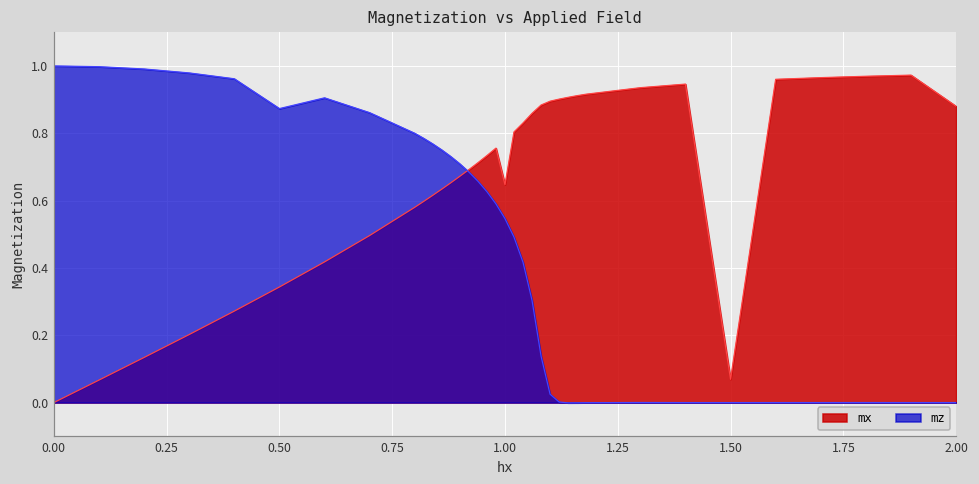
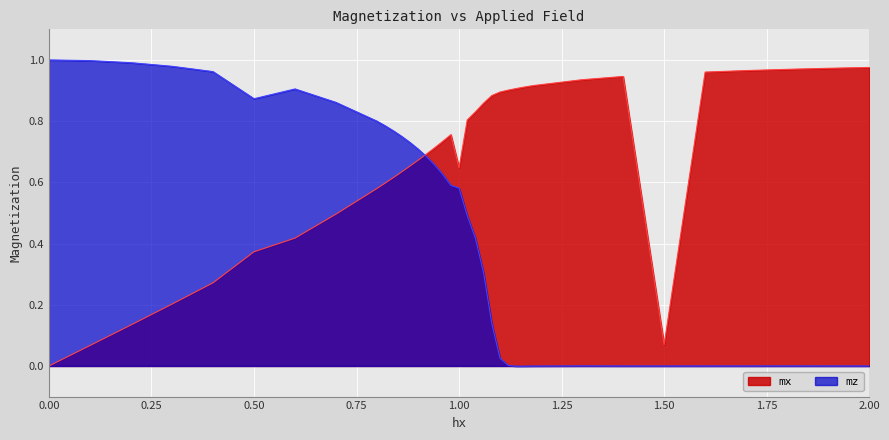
  {
    "mx": {
      "0.00": 0.00,
-     "0.50": 0.34,
+     "0.50": 0.37,
      "1.00": 0.65,
      "1.50": 0.07,
-     "2.00": 0.88
+     "2.00": 0.98
    },
    "mz": {
      "0.00": 1.00,
      "0.50": 0.87,
-     "1.00": 0.55,
+     "1.00": 0.58,
      "1.50": 0.00,
      "2.00": 0.00
    }
  }
